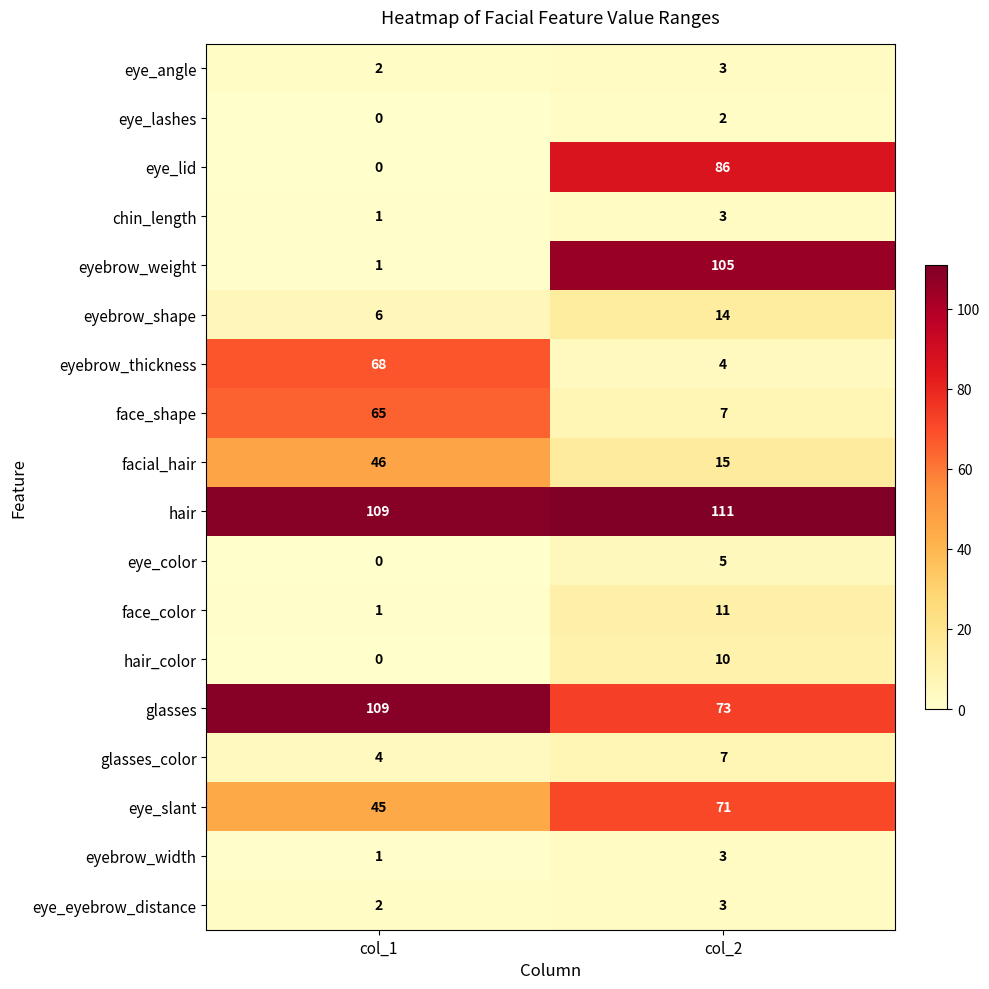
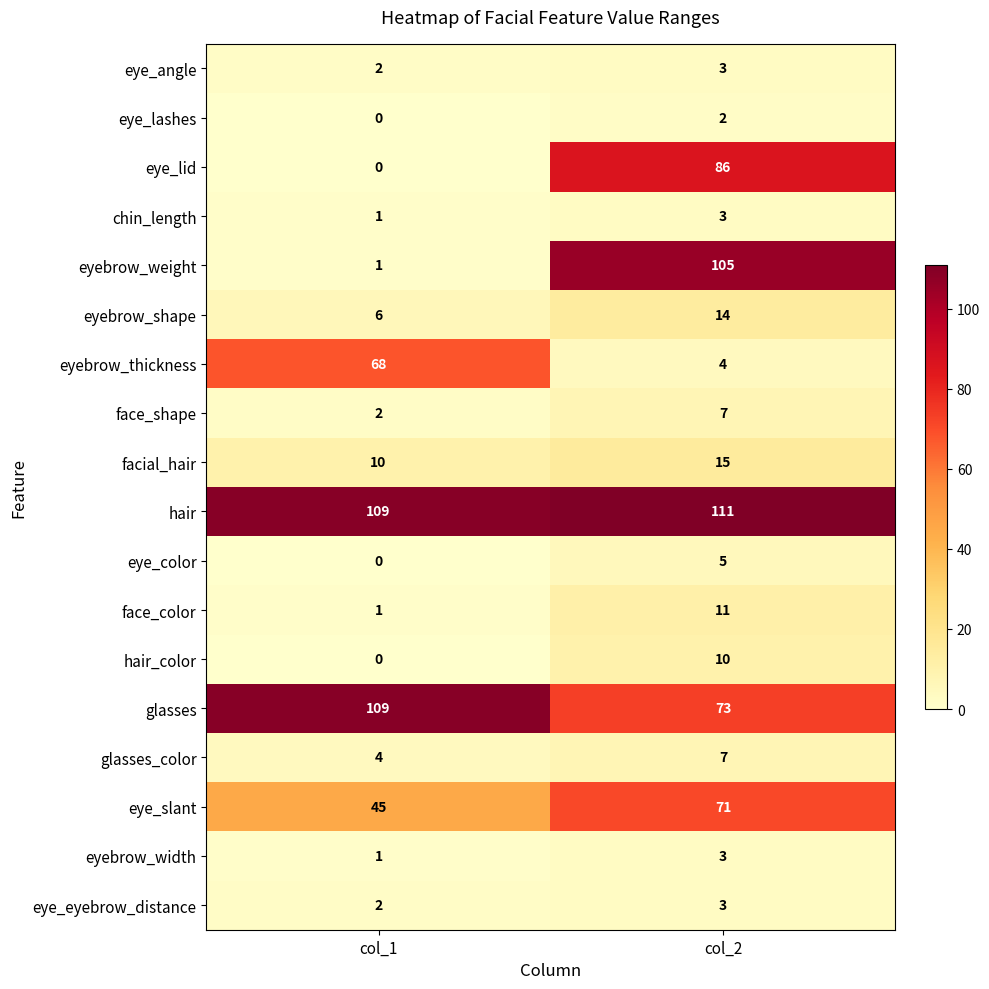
  {
    "eye_angle": {
      "col_1": 2,
      "col_2": 3
    },
    "eye_lashes": {
      "col_1": 0,
      "col_2": 2
    },
    "eye_lid": {
      "col_1": 0,
      "col_2": 86
    },
    "chin_length": {
      "col_1": 1,
      "col_2": 3
    },
    "eyebrow_weight": {
      "col_1": 1,
      "col_2": 105
    },
    "eyebrow_shape": {
      "col_1": 6,
      "col_2": 14
    },
    "eyebrow_thickness": {
      "col_1": 68,
      "col_2": 4
    },
    "face_shape": {
-     "col_1": 65,
+     "col_1": 2,
      "col_2": 7
    },
    "facial_hair": {
-     "col_1": 46,
+     "col_1": 10,
      "col_2": 15
    },
    "hair": {
      "col_1": 109,
      "col_2": 111
    },
    "eye_color": {
      "col_1": 0,
      "col_2": 5
    },
    "face_color": {
      "col_1": 1,
      "col_2": 11
    },
    "hair_color": {
      "col_1": 0,
      "col_2": 10
    },
    "glasses": {
      "col_1": 109,
      "col_2": 73
    },
    "glasses_color": {
      "col_1": 4,
      "col_2": 7
    },
    "eye_slant": {
      "col_1": 45,
      "col_2": 71
    },
    "eyebrow_width": {
      "col_1": 1,
      "col_2": 3
    },
    "eye_eyebrow_distance": {
      "col_1": 2,
      "col_2": 3
    }
  }
